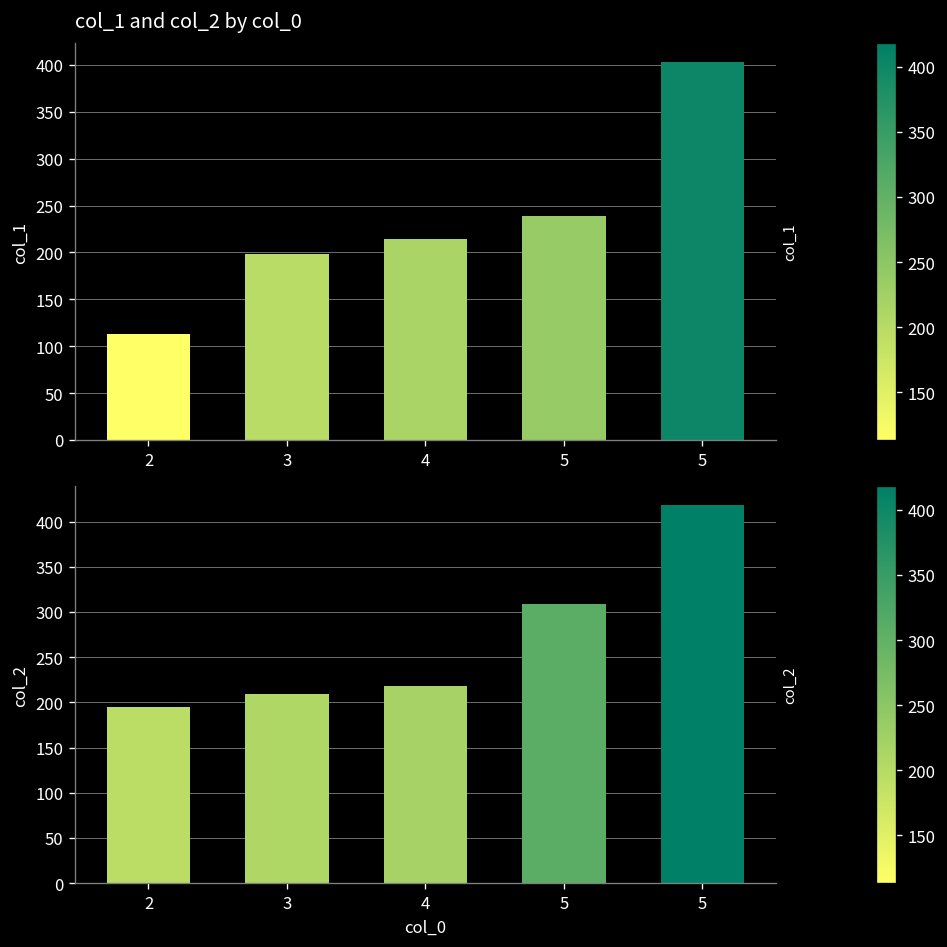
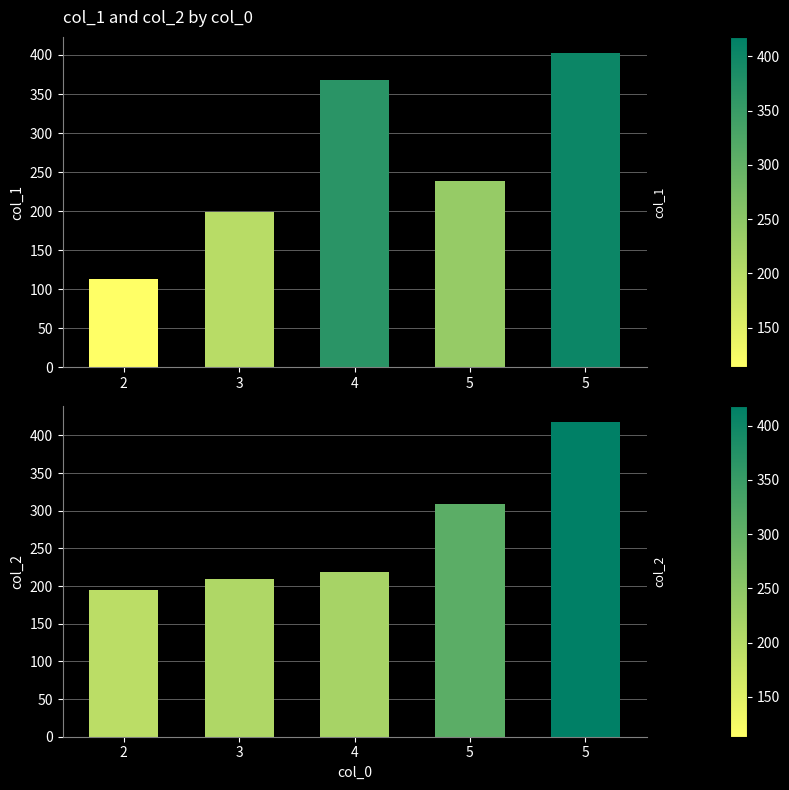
  {
    "col_1 and col_2 by col_0": {
      "2": 110,
      "3": 200,
-     "4": 210
+     "4": 370
    }
  }
